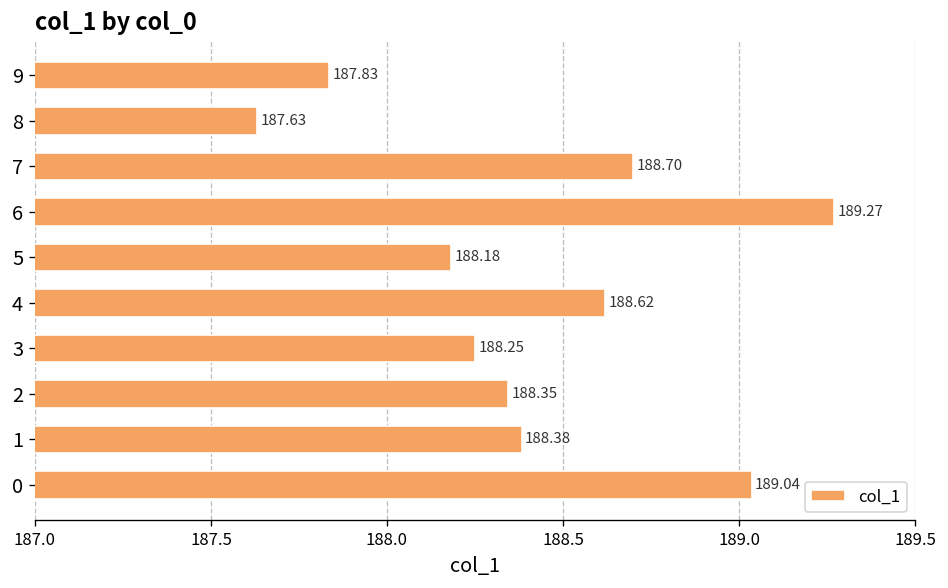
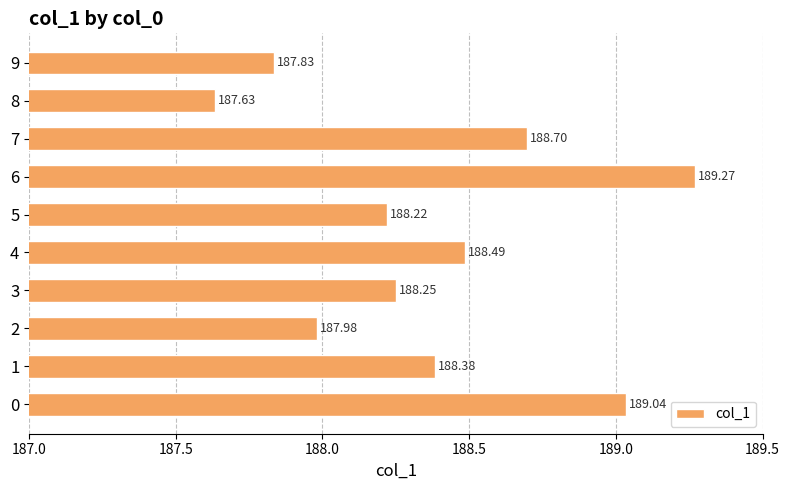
  {
    "9": 187.83,
    "8": 187.63,
    "7": 188.70,
    "6": 189.27,
-   "5": 188.18,
-   "4": 188.62,
+   "5": 188.22,
+   "4": 188.49,
    "3": 188.25,
-   "2": 188.35,
+   "2": 187.98,
    "1": 188.38,
    "0": 189.04
  }
